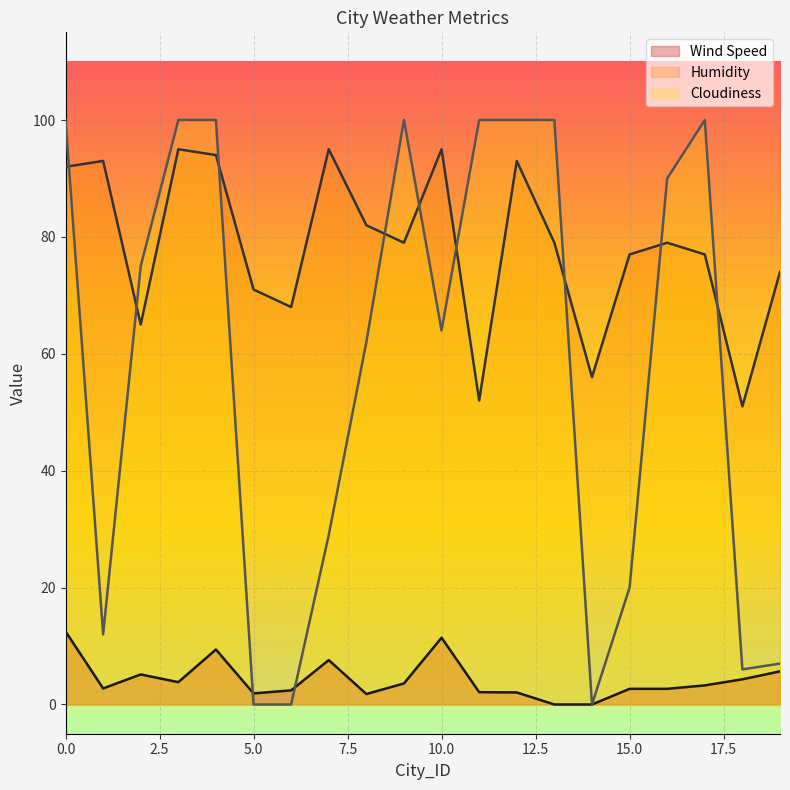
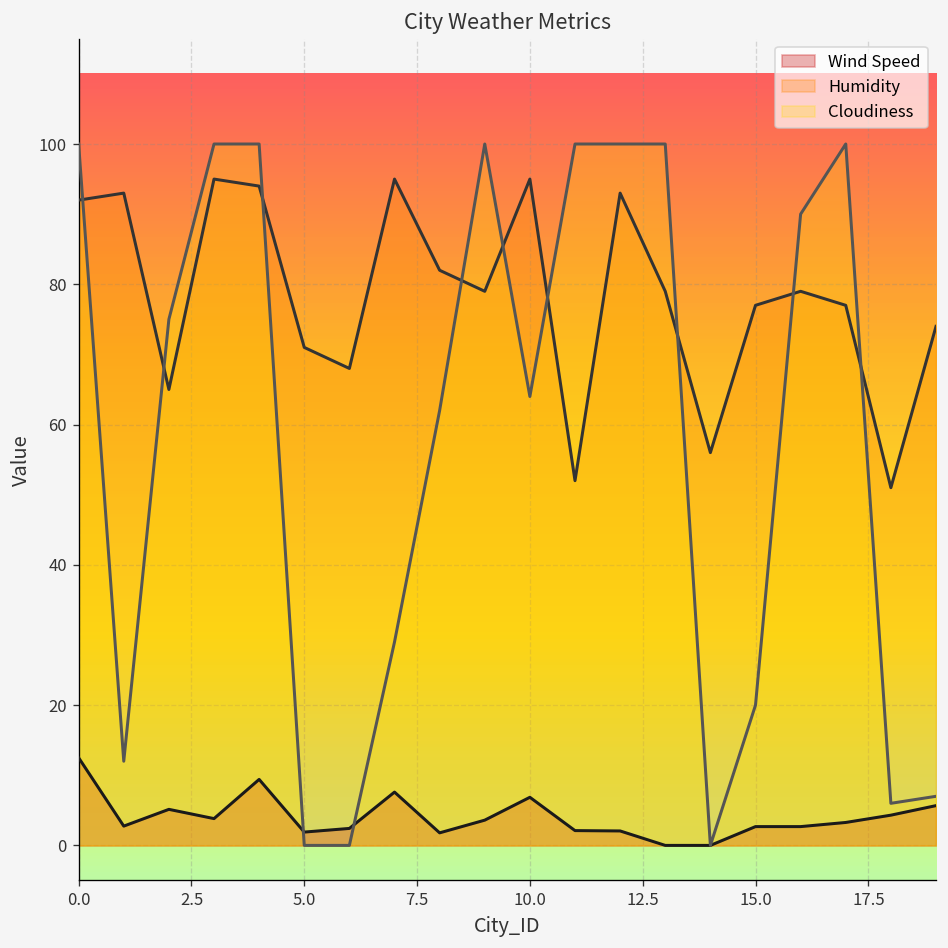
  {
    "Wind Speed": {
      "0.0": 13,
      "5.0": 2,
-     "10.0": 11,
+     "10.0": 7,
      "15.0": 3
    }
  }
